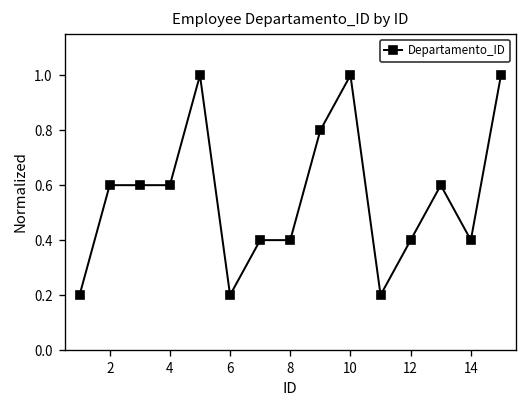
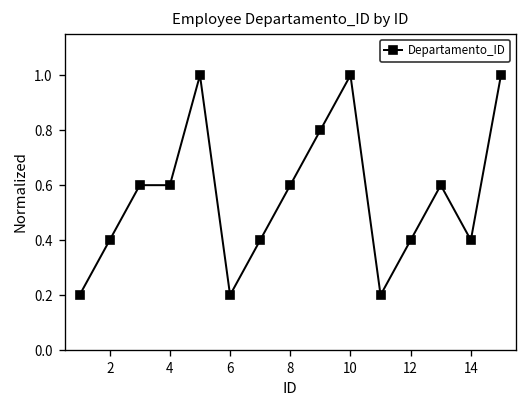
  {
-   "2": 0.60,
+   "2": 0.40,
    "4": 0.60,
    "6": 0.20,
-   "8": 0.40,
+   "8": 0.60,
    "10": 1.00,
    "12": 0.40,
    "14": 0.40
  }
